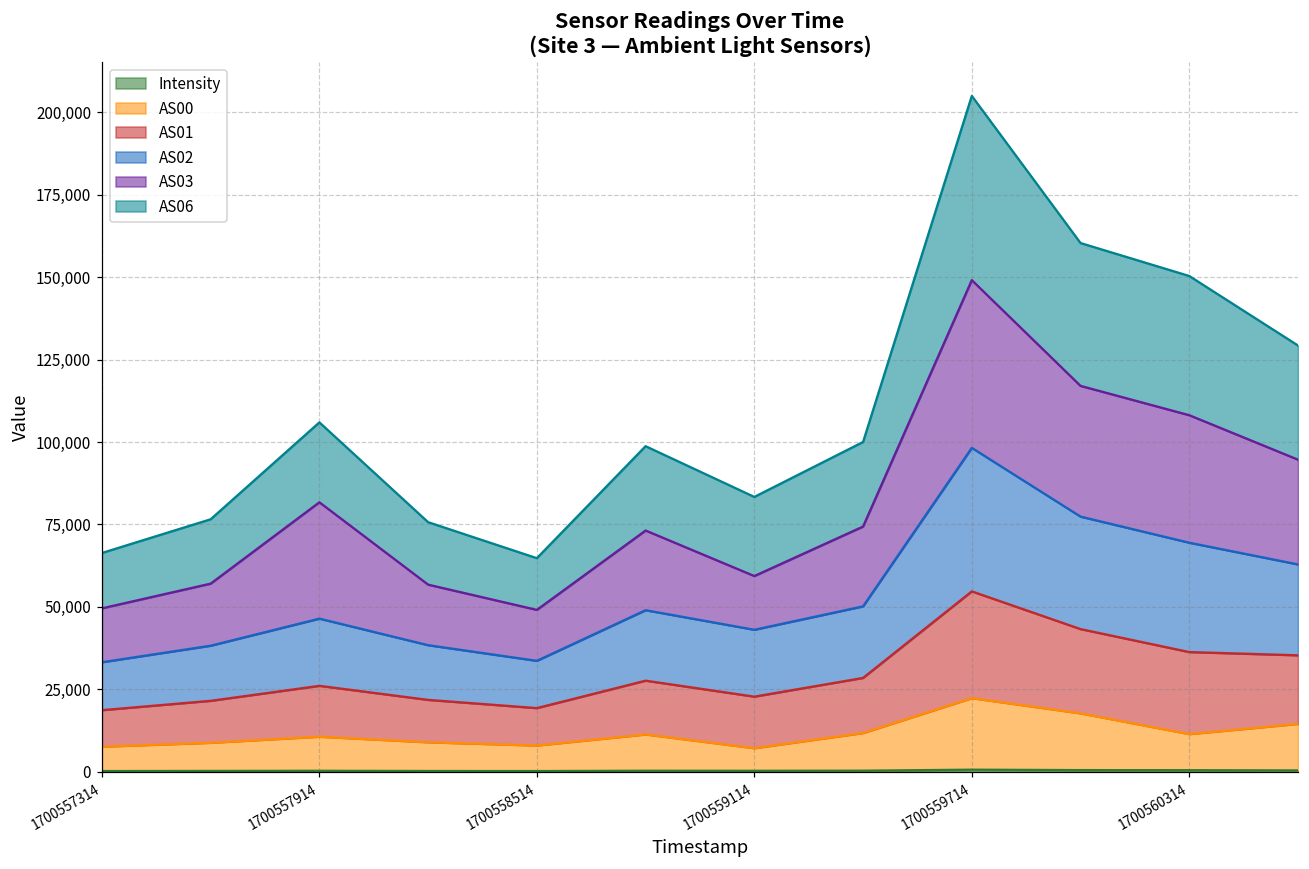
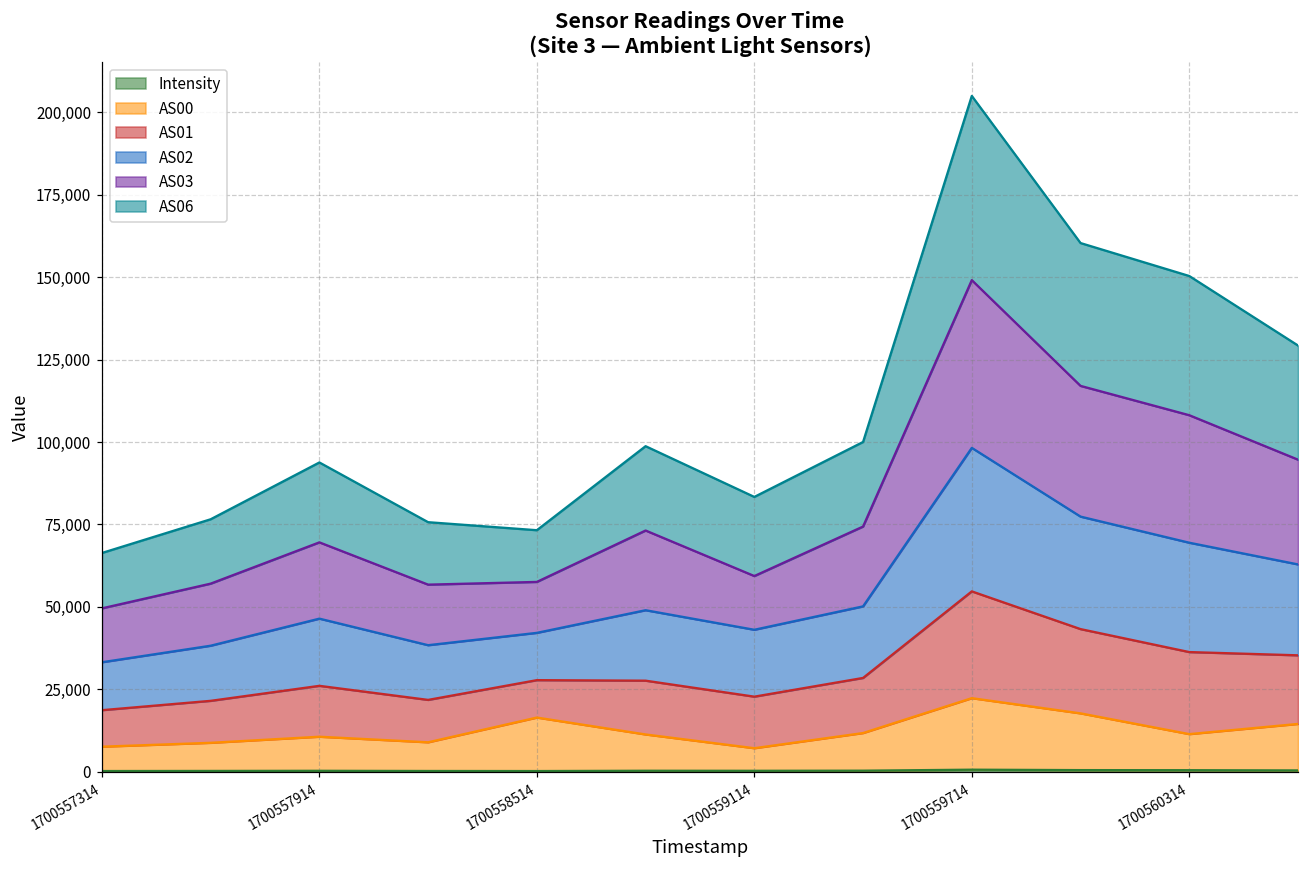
  {
    "Intensity": {
      "1700557314": "0",
      "1700557914": "0",
      "1700558514": "0",
      "1700559114": "0",
      "1700559714": "1,000",
      "1700560314": "0"
    },
    "AS00": {
      "1700557314": "7,000",
      "1700557914": "10,000",
-     "1700558514": "8,000",
+     "1700558514": "16,000",
      "1700559114": "7,000",
      "1700559714": "22,000",
      "1700560314": "11,000"
    },
    "AS01": {
      "1700557314": "11,000",
      "1700557914": "15,000",
      "1700558514": "11,000",
      "1700559114": "16,000",
      "1700559714": "32,000",
      "1700560314": "25,000"
    },
    "AS03": {
      "1700557314": "16,000",
-     "1700557914": "35,000",
+     "1700557914": "23,000",
      "1700558514": "15,000",
      "1700559114": "16,000",
      "1700559714": "51,000",
      "1700560314": "39,000"
    }
  }
